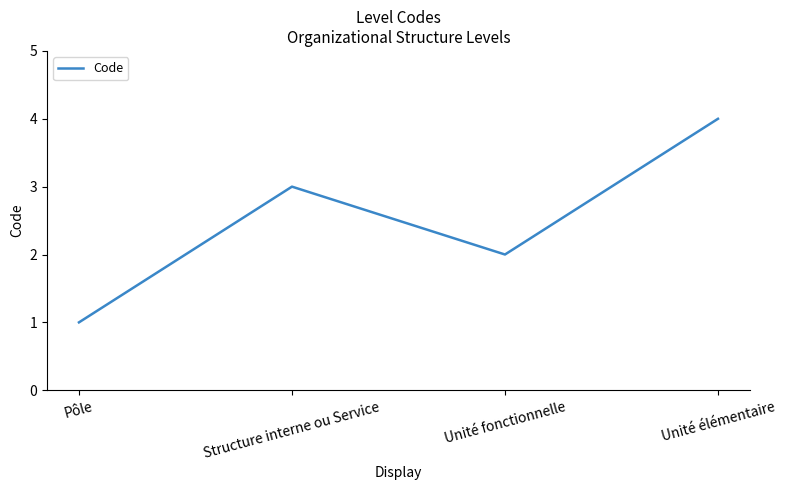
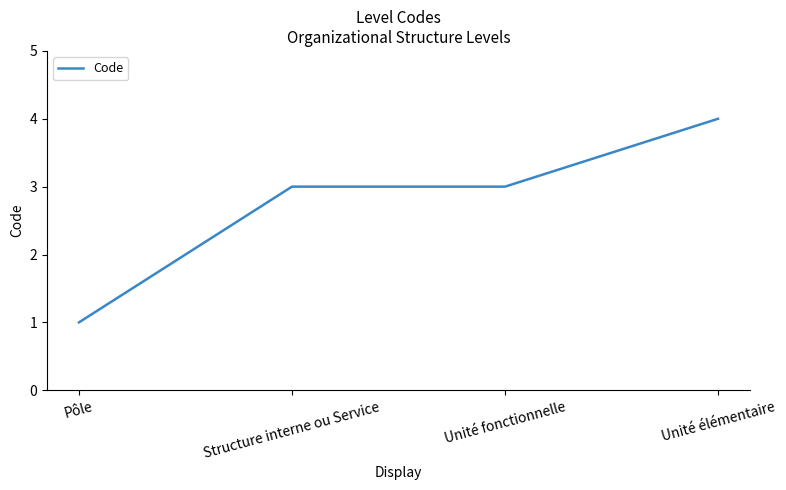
  {
    "Pôle": 1,
    "Structure interne ou Service": 3,
-   "Unité fonctionnelle": 2,
+   "Unité fonctionnelle": 3,
    "Unité élémentaire": 4
  }
